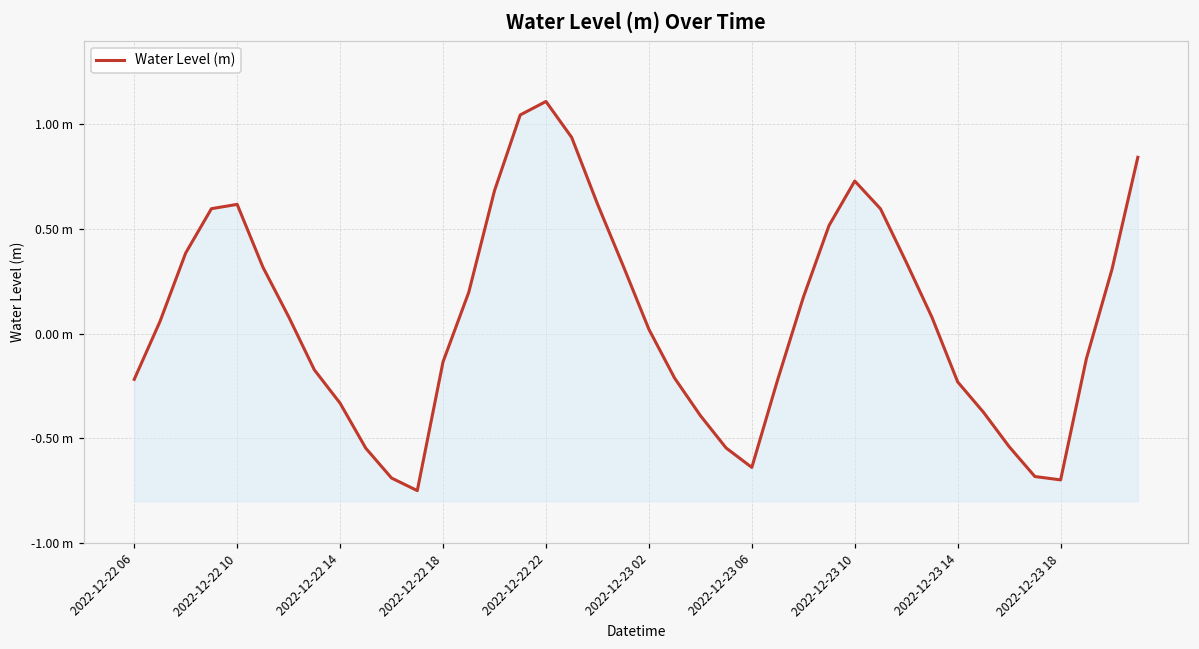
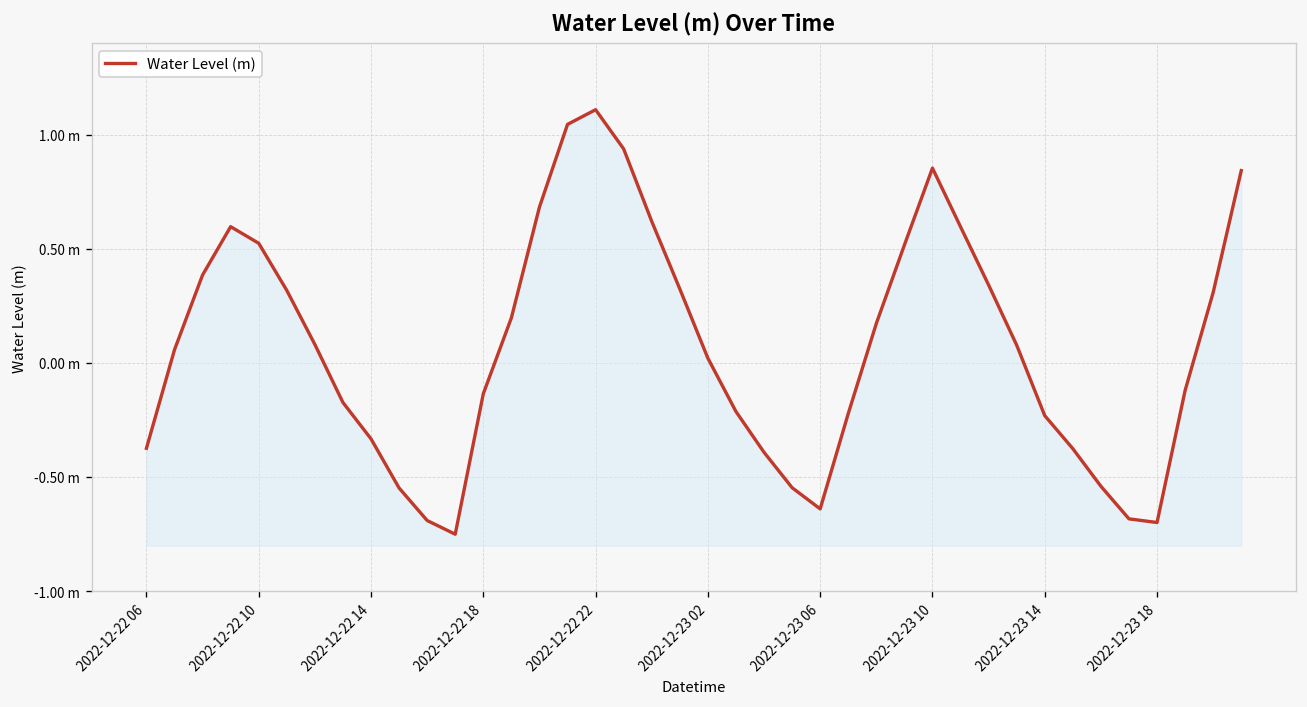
  {
-   "2022-12-22 06": "-0.22 m",
-   "2022-12-22 10": "0.62 m",
+   "2022-12-22 06": "-0.37 m",
+   "2022-12-22 10": "0.52 m",
    "2022-12-22 14": "-0.33 m",
    "2022-12-22 18": "-0.14 m",
    "2022-12-22 22": "1.11 m",
    "2022-12-23 02": "0.02 m",
    "2022-12-23 06": "-0.64 m",
-   "2022-12-23 10": "0.73 m",
+   "2022-12-23 10": "0.85 m",
    "2022-12-23 14": "-0.23 m",
    "2022-12-23 18": "-0.70 m"
  }
